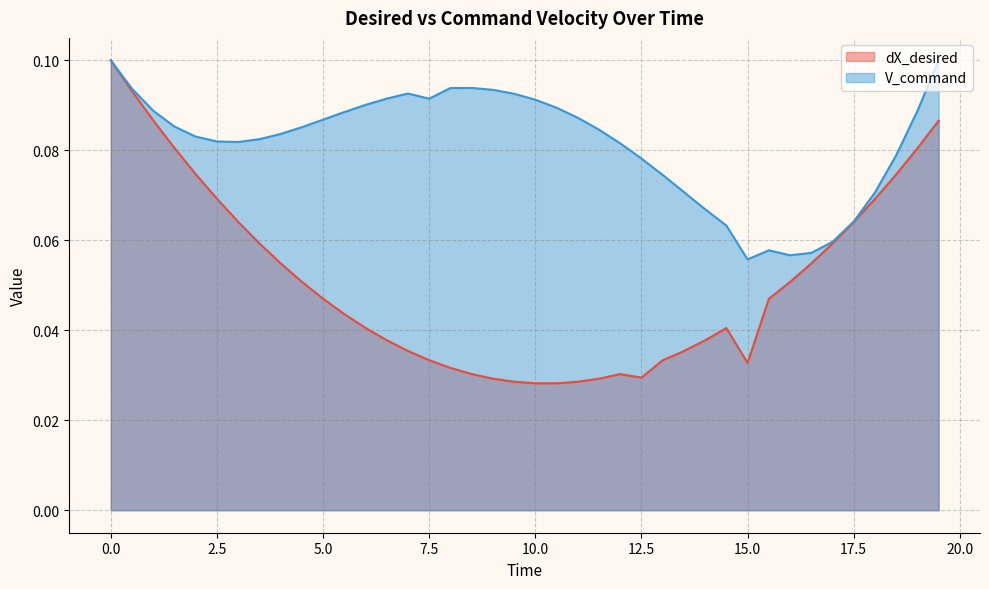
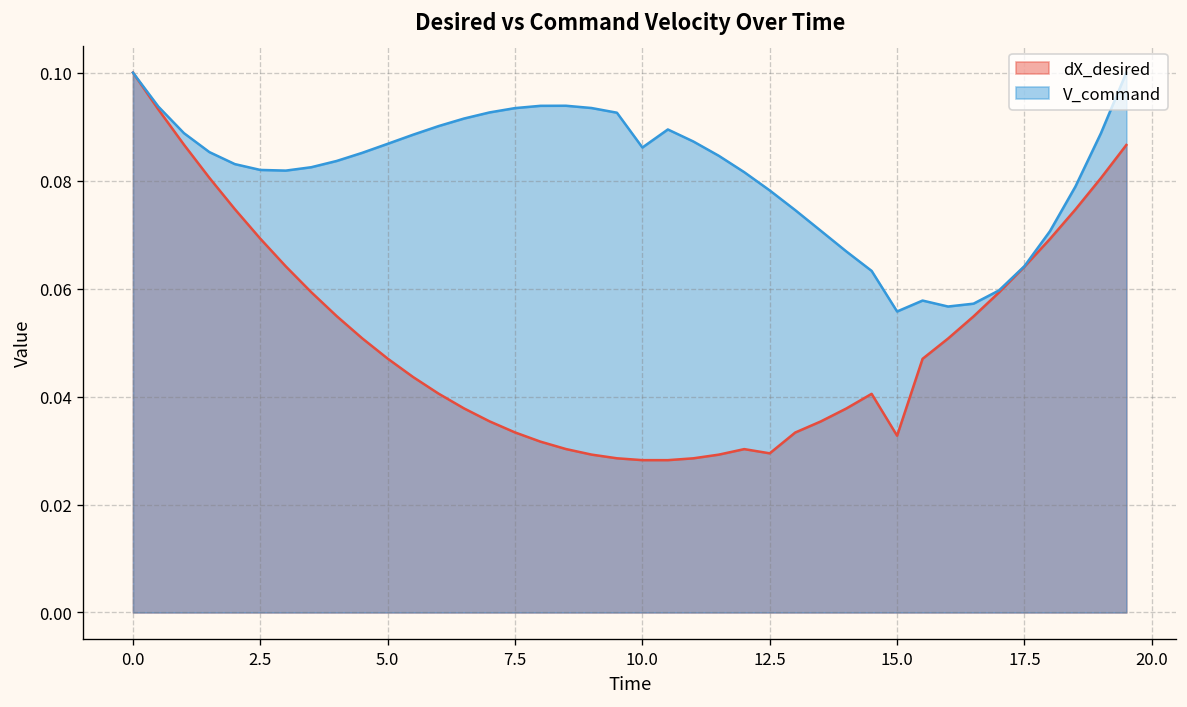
  {
    "dX_desired": {
      "2.5": 0.069,
      "5.0": 0.047,
      "7.5": 0.033,
      "10.0": 0.028,
      "12.5": 0.029,
      "15.0": 0.033
    },
    "V_command": {
      "2.5": 0.082,
      "5.0": 0.087,
-     "7.5": 0.091,
-     "10.0": 0.091,
+     "7.5": 0.093,
+     "10.0": 0.086,
      "12.5": 0.078,
      "15.0": 0.056
    }
  }
